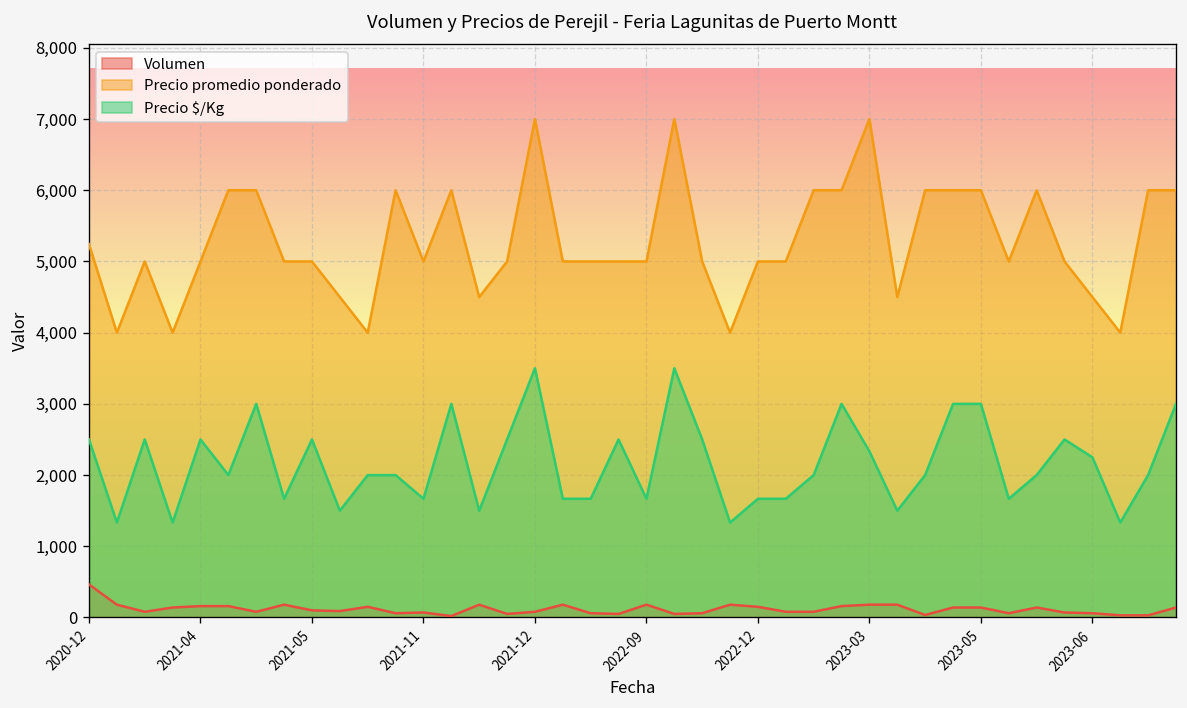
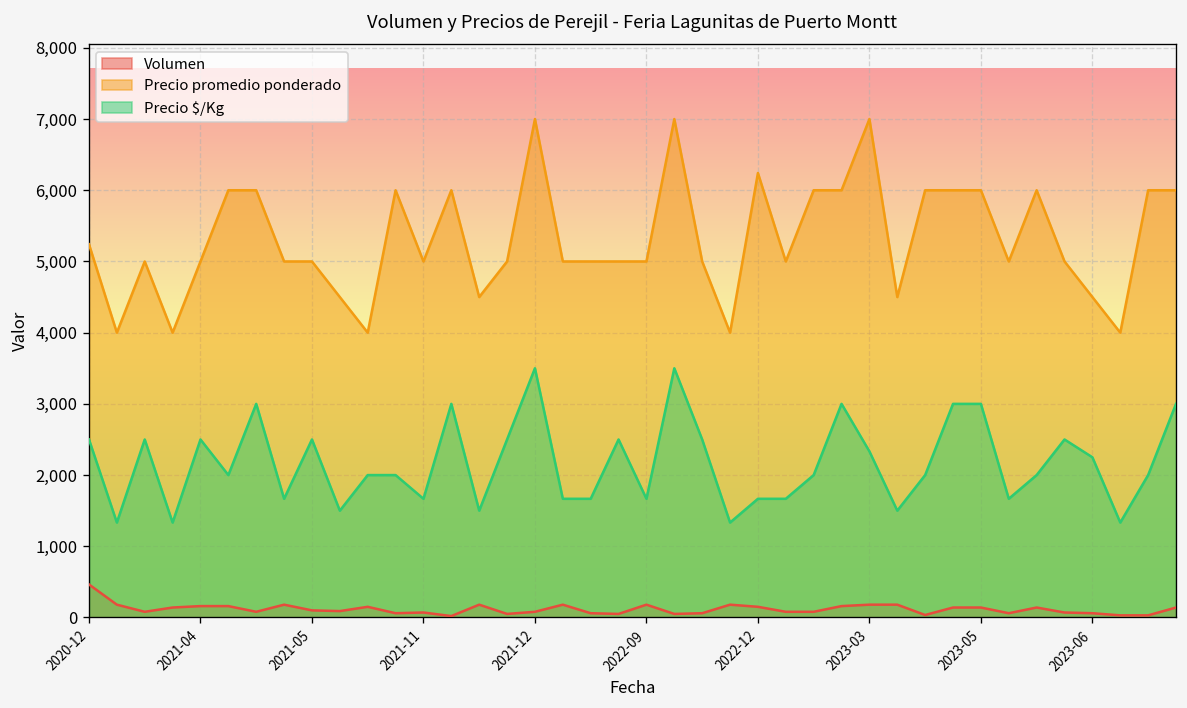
  {
    "Volumen": {
      "2020-12": "500",
      "2022-12": "200"
    },
    "Precio promedio ponderado": {
      "2020-12": "5,200",
-     "2022-12": "5,000"
+     "2022-12": "6,200"
    },
    "Precio $/Kg": {
      "2020-12": "2,500",
      "2022-12": "1,700"
    }
  }
